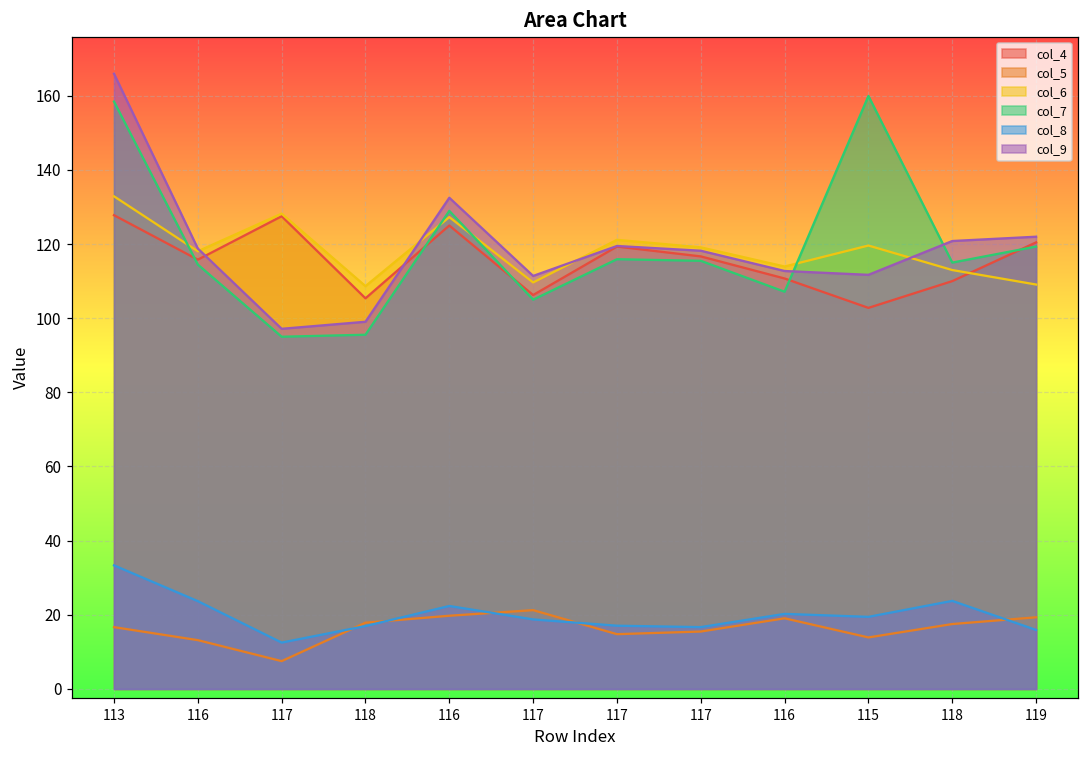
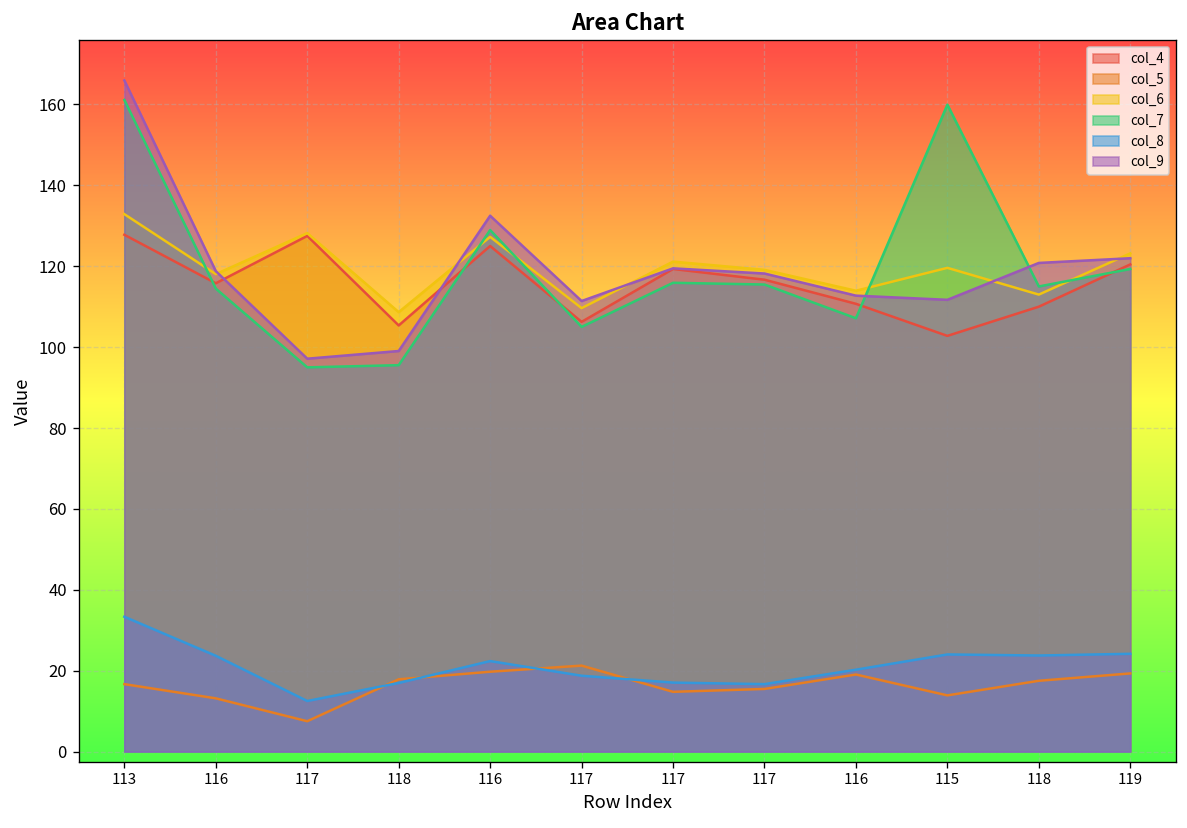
  {
    "col_6": {
      "113": 133,
      "115": 120,
-     "119": 109
+     "119": 123
    },
    "col_7": {
-     "113": 158,
+     "113": 161,
      "115": 160,
      "119": 119
    },
    "col_8": {
      "113": 33,
-     "115": 19,
-     "119": 16
+     "115": 24,
+     "119": 24
    },
    "col_9": {
      "113": 166,
      "115": 112,
      "119": 122
    }
  }
